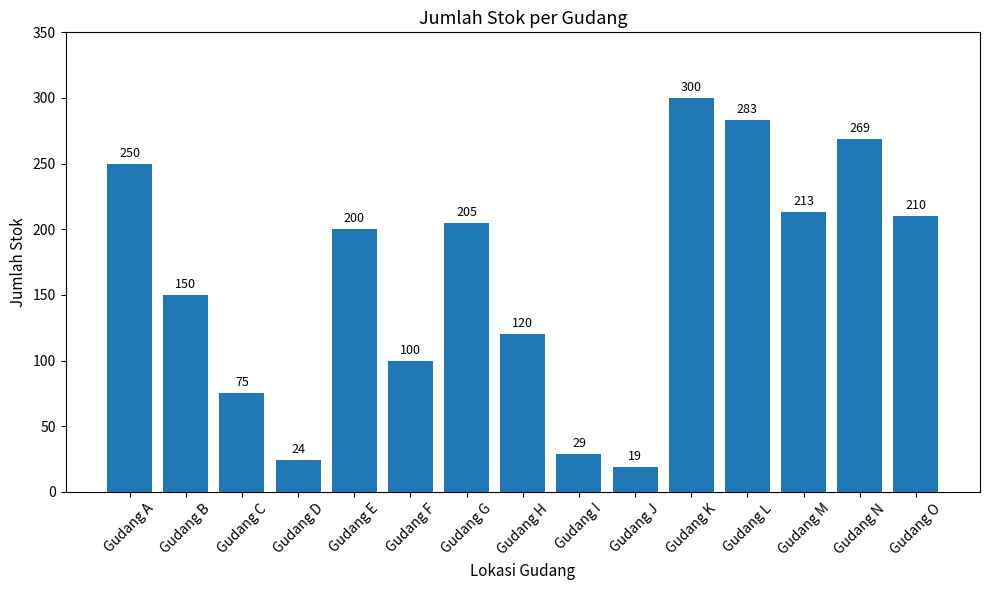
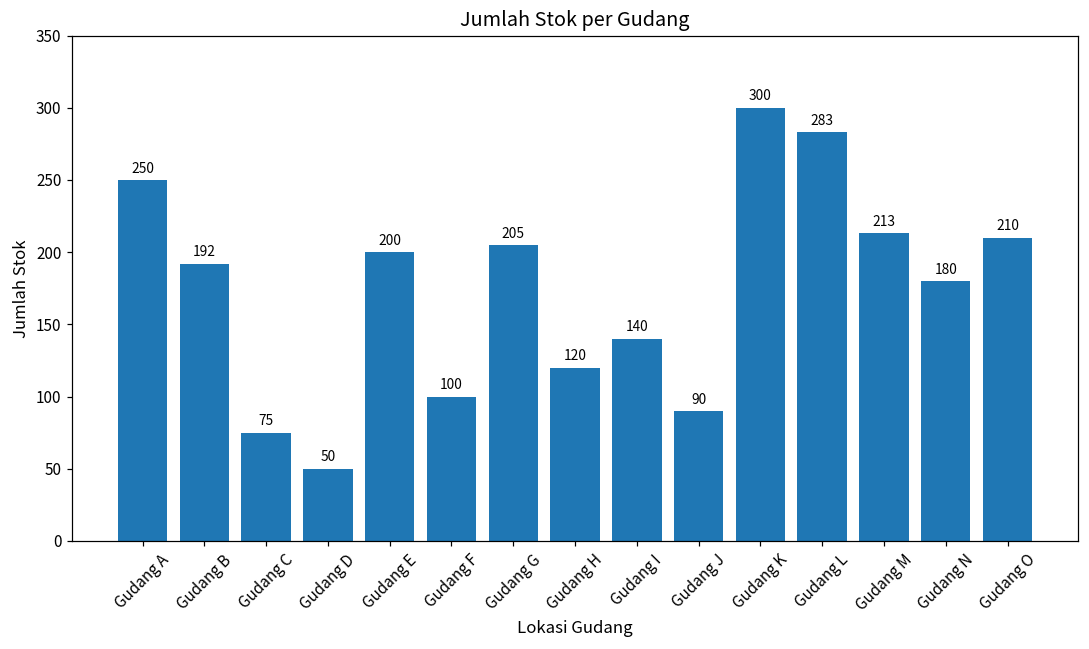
  {
    "Gudang A": 250,
-   "Gudang B": 150,
+   "Gudang B": 192,
    "Gudang C": 75,
-   "Gudang D": 24,
+   "Gudang D": 50,
    "Gudang E": 200,
    "Gudang F": 100,
    "Gudang G": 205,
    "Gudang H": 120,
-   "Gudang I": 29,
-   "Gudang J": 19,
+   "Gudang I": 140,
+   "Gudang J": 90,
    "Gudang K": 300,
    "Gudang L": 283,
    "Gudang M": 213,
-   "Gudang N": 269,
+   "Gudang N": 180,
    "Gudang O": 210
  }
